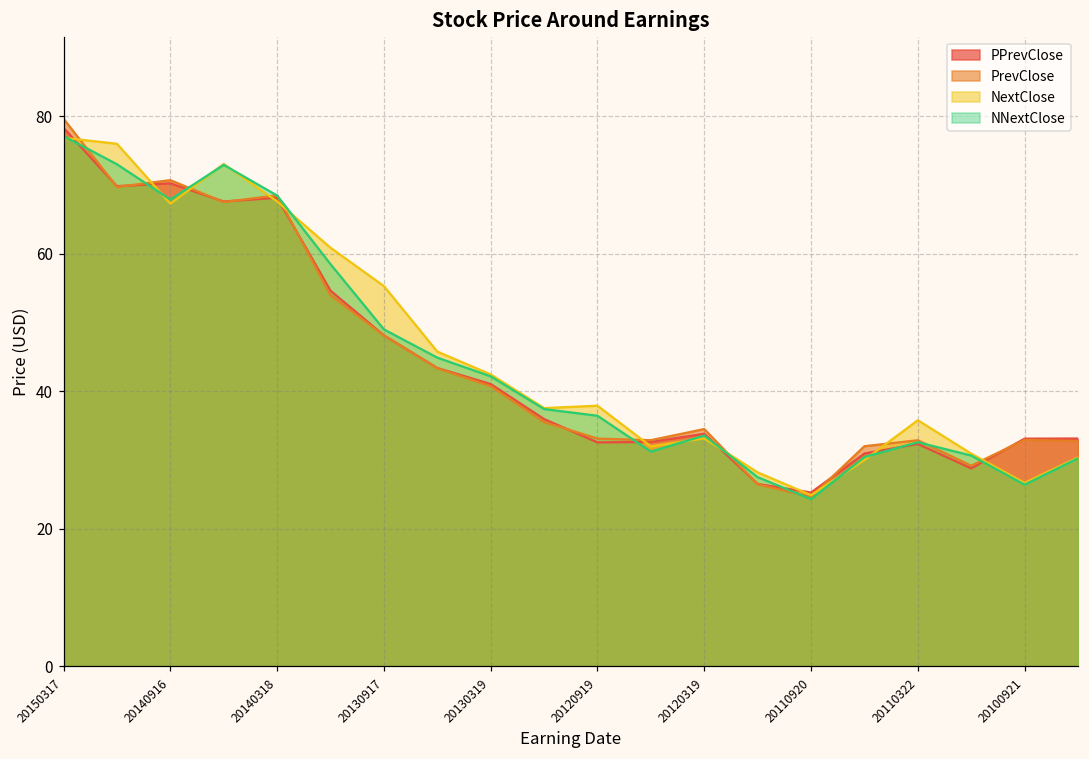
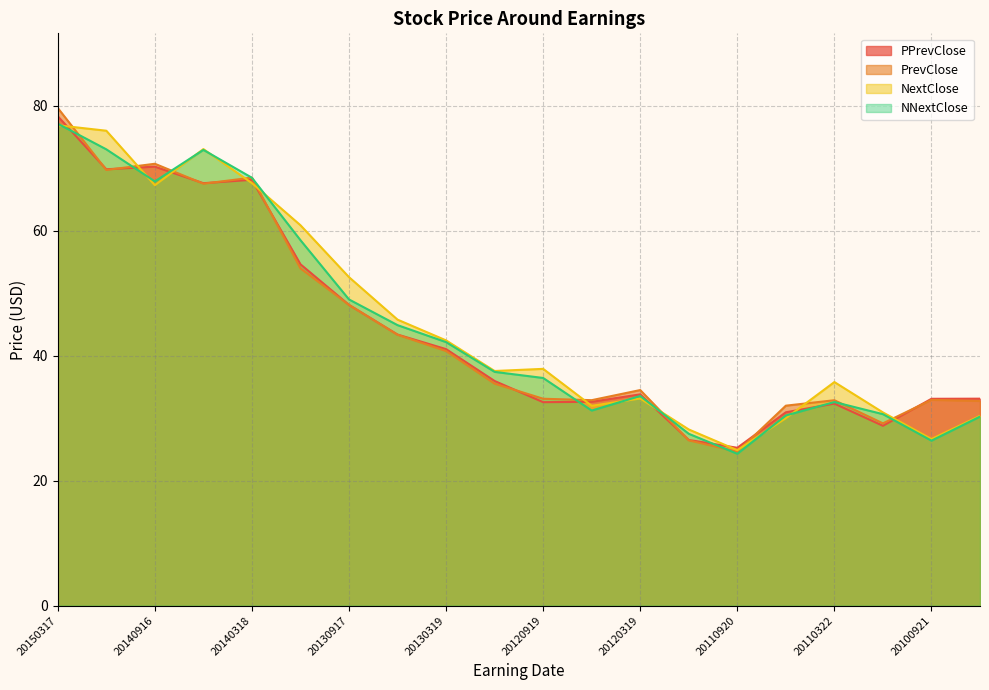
  {
    "NextClose": {
      "20140916": 67,
      "20140318": 68,
-     "20130917": 55,
+     "20130917": 53,
      "20120919": 38,
      "20110322": 36
    },
    "NNextClose": {
      "20140916": 68,
      "20130917": 49,
      "20120919": 36
    }
  }
